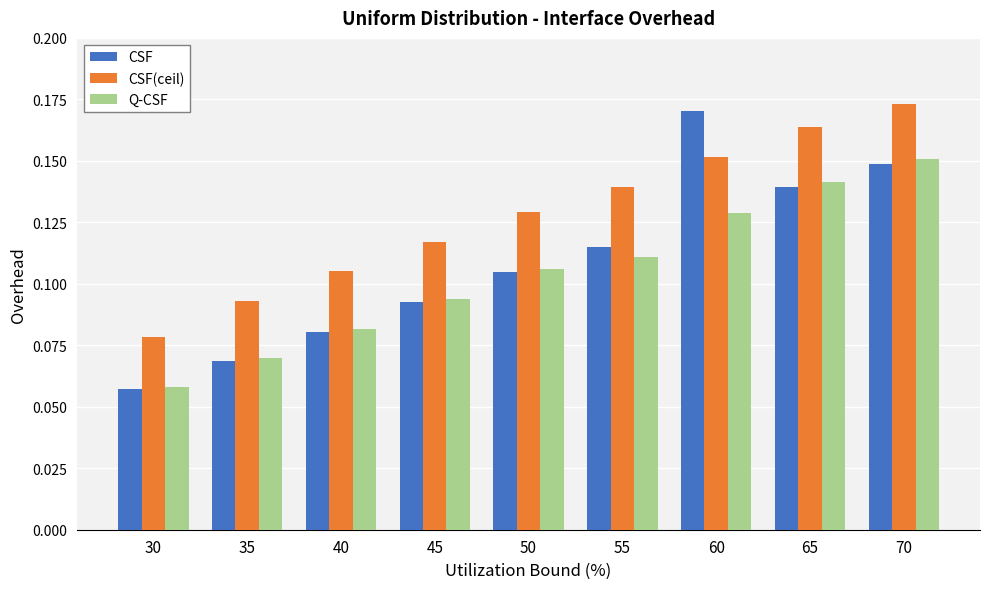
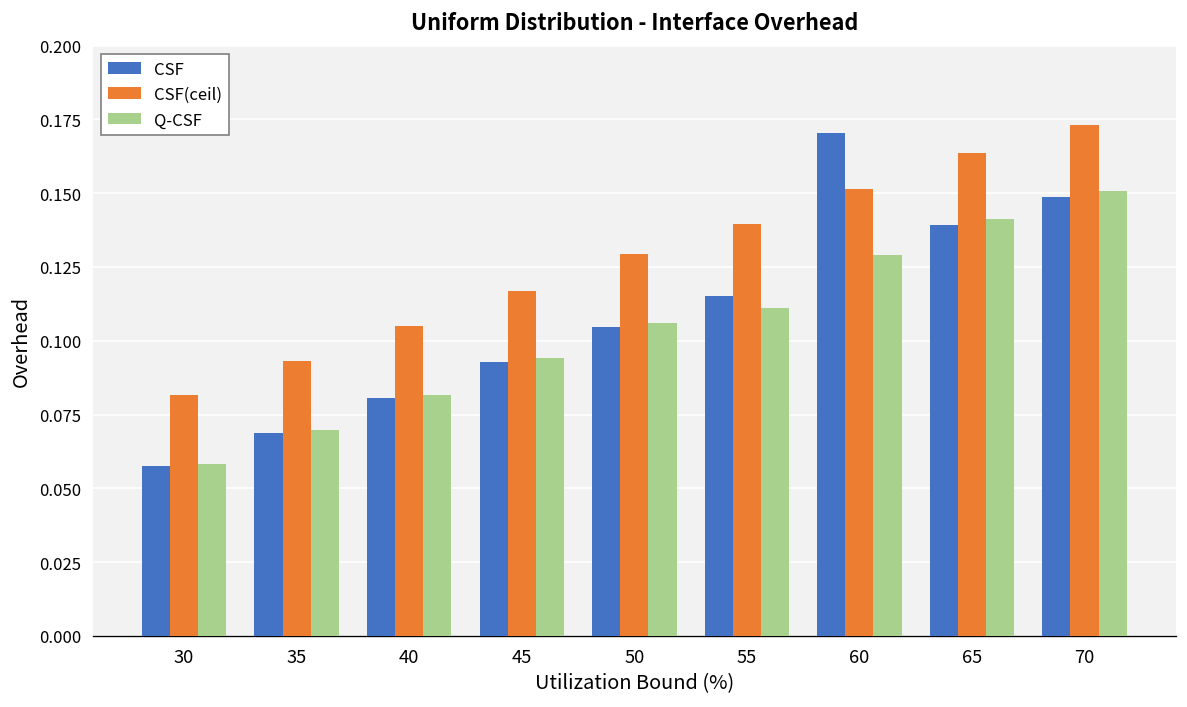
  {
    "CSF": {
      "30": 0.057,
      "35": 0.069,
      "40": 0.081,
      "45": 0.093,
      "50": 0.105,
      "55": 0.115,
      "60": 0.170,
      "65": 0.139,
      "70": 0.149
    },
    "CSF(ceil)": {
-     "30": 0.078,
+     "30": 0.082,
      "35": 0.093,
      "40": 0.105,
      "45": 0.117,
      "50": 0.129,
      "55": 0.139,
      "60": 0.151,
      "65": 0.164,
      "70": 0.173
    },
    "Q-CSF": {
      "30": 0.058,
      "35": 0.070,
      "40": 0.082,
      "45": 0.094,
      "50": 0.106,
      "55": 0.111,
      "60": 0.129,
      "65": 0.141,
      "70": 0.151
    }
  }
